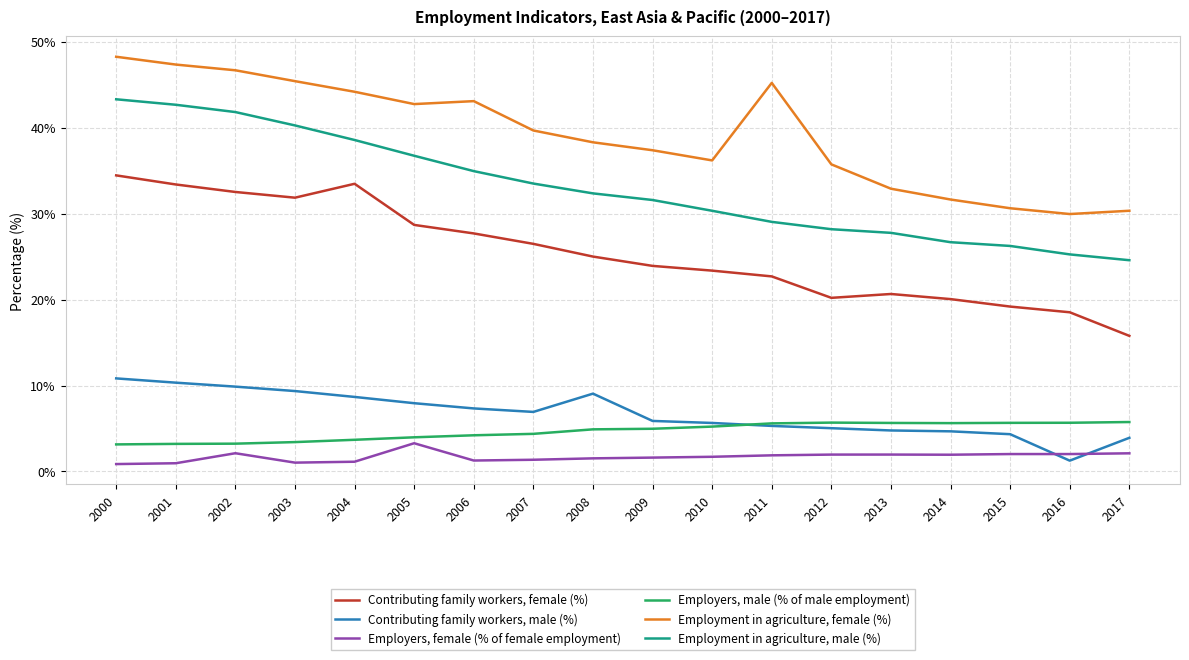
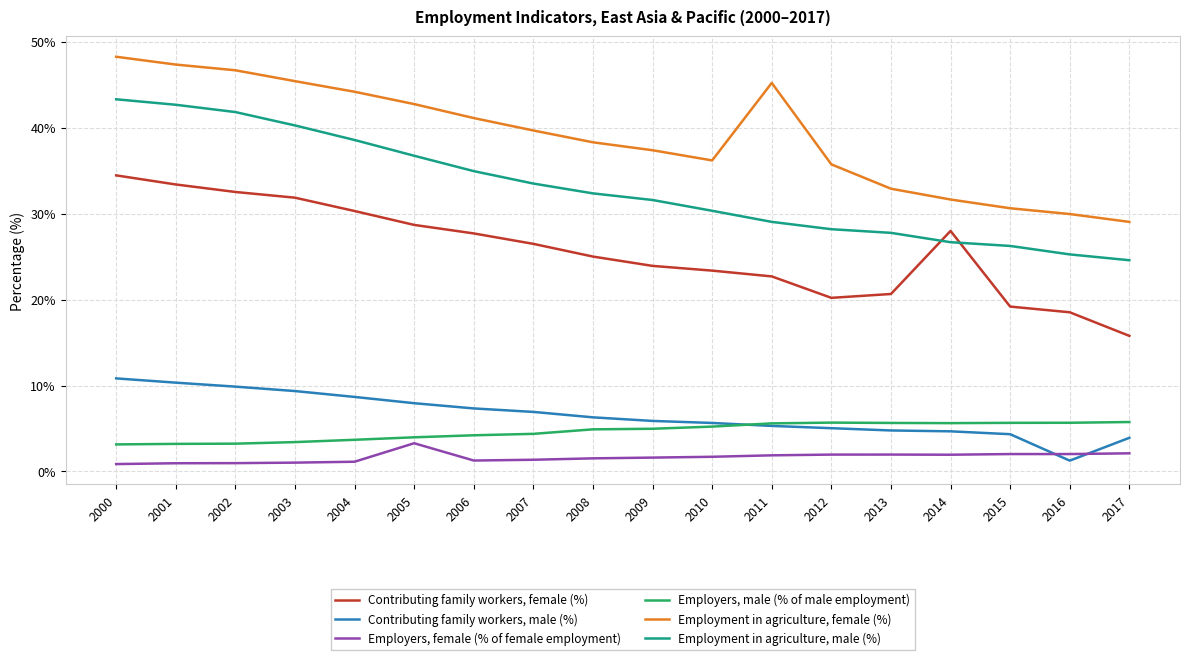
  {
    "Contributing family workers, female (%)": {
      "2000": "34%",
      "2001": "33%",
      "2002": "33%",
      "2003": "32%",
-     "2004": "33%",
+     "2004": "30%",
      "2005": "29%",
      "2006": "28%",
      "2007": "26%",
      "2008": "25%",
      "2009": "24%",
      "2010": "23%",
      "2011": "23%",
      "2012": "20%",
      "2013": "21%",
-     "2014": "20%",
+     "2014": "28%",
      "2015": "19%",
      "2016": "19%",
      "2017": "16%"
    },
    "Contributing family workers, male (%)": {
      "2000": "11%",
      "2001": "10%",
      "2002": "10%",
      "2003": "9%",
      "2004": "9%",
      "2005": "8%",
      "2006": "7%",
      "2007": "7%",
-     "2008": "9%",
+     "2008": "6%",
      "2009": "6%",
      "2010": "6%",
      "2011": "5%",
      "2012": "5%",
      "2013": "5%",
      "2014": "5%",
      "2015": "4%",
      "2016": "1%",
      "2017": "4%"
    },
    "Employers, female (% of female employment)": {
      "2000": "1%",
      "2001": "1%",
-     "2002": "2%",
+     "2002": "1%",
      "2003": "1%",
      "2004": "1%",
      "2005": "3%",
      "2006": "1%",
      "2007": "1%",
      "2008": "2%",
      "2009": "2%",
      "2010": "2%",
      "2011": "2%",
      "2012": "2%",
      "2013": "2%",
      "2014": "2%",
      "2015": "2%",
      "2016": "2%",
      "2017": "2%"
    },
    "Employment in agriculture, female (%)": {
      "2000": "48%",
      "2001": "47%",
      "2002": "47%",
      "2003": "45%",
      "2004": "44%",
      "2005": "43%",
-     "2006": "43%",
+     "2006": "41%",
      "2007": "40%",
      "2008": "38%",
      "2009": "37%",
      "2010": "36%",
      "2011": "45%",
      "2012": "36%",
      "2013": "33%",
      "2014": "32%",
      "2015": "31%",
      "2016": "30%",
-     "2017": "30%"
+     "2017": "29%"
    }
  }
